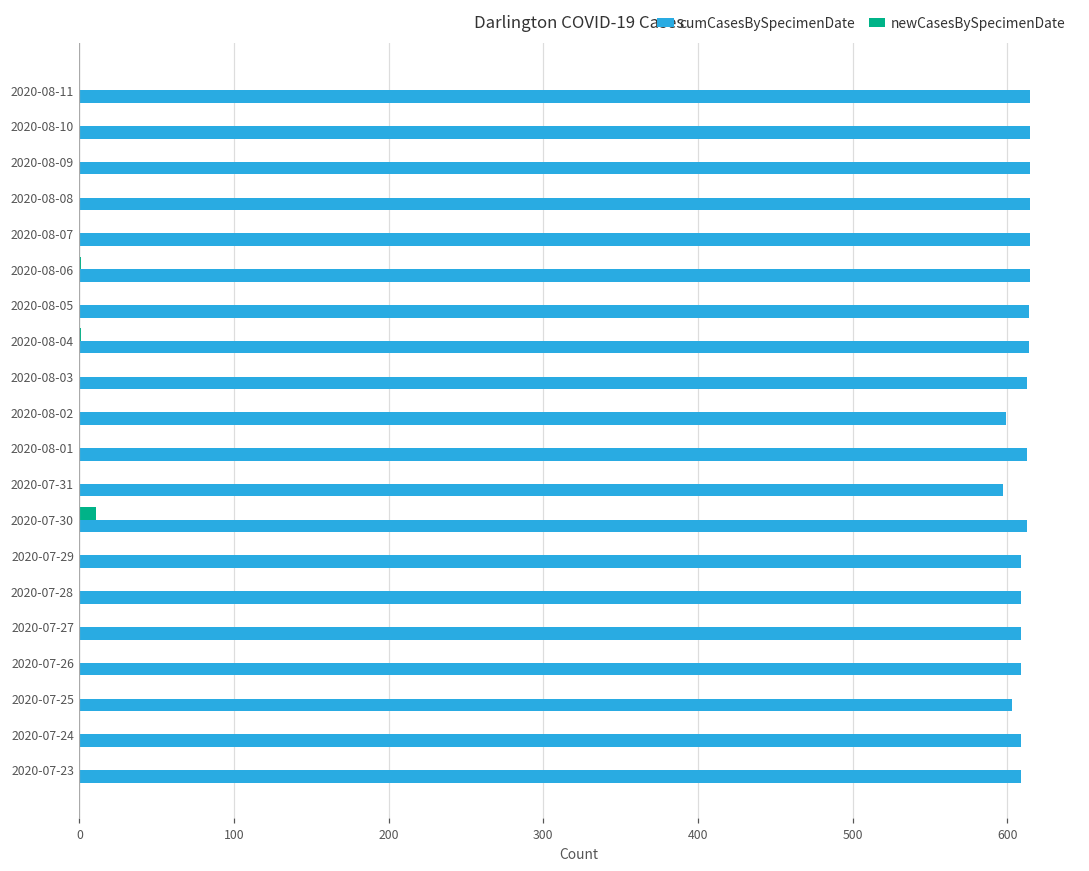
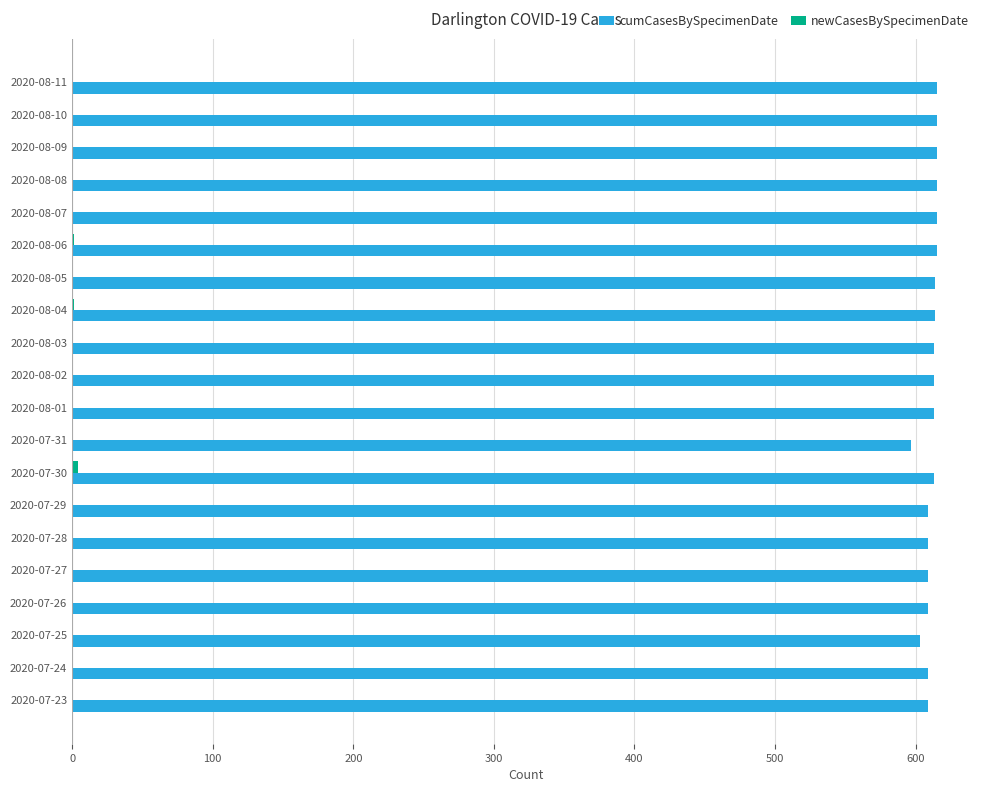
  {
    "cumCasesBySpecimenDate": {
      "2020-08-11": 615,
      "2020-08-10": 615,
      "2020-08-09": 615,
      "2020-08-08": 615,
      "2020-08-07": 615,
      "2020-08-06": 615,
      "2020-08-05": 614,
      "2020-08-04": 614,
      "2020-08-03": 613,
-     "2020-08-02": 599,
+     "2020-08-02": 613,
      "2020-08-01": 613,
      "2020-07-31": 597,
      "2020-07-30": 613,
      "2020-07-29": 609,
      "2020-07-28": 609,
      "2020-07-27": 609,
      "2020-07-26": 609,
      "2020-07-25": 603,
      "2020-07-24": 609,
      "2020-07-23": 609
    },
    "newCasesBySpecimenDate": {
      "2020-08-11": 0,
      "2020-08-10": 0,
      "2020-08-09": 0,
      "2020-08-08": 0,
      "2020-08-07": 0,
      "2020-08-05": 0,
      "2020-08-03": 0,
      "2020-08-02": 0,
      "2020-08-01": 0,
      "2020-07-31": 0,
-     "2020-07-30": 11,
+     "2020-07-30": 4,
      "2020-07-29": 0,
      "2020-07-28": 0,
      "2020-07-27": 0,
      "2020-07-26": 0,
      "2020-07-25": 0,
      "2020-07-24": 0,
      "2020-07-23": 0
    }
  }
